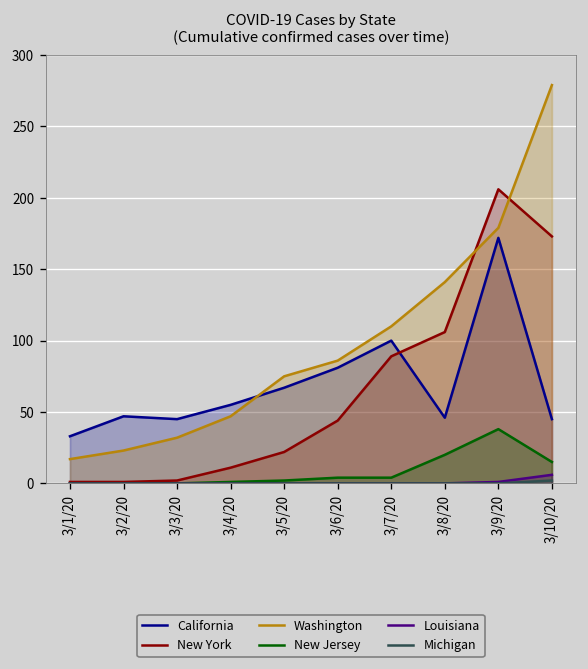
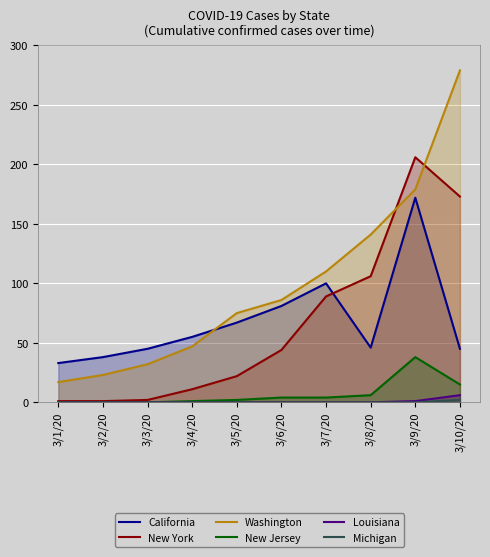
  {
    "California": {
      "3/1/20": 33,
-     "3/2/20": 47,
+     "3/2/20": 38,
      "3/3/20": 45,
      "3/4/20": 55,
      "3/5/20": 67,
      "3/6/20": 81,
      "3/7/20": 100,
      "3/8/20": 46,
      "3/9/20": 172,
      "3/10/20": 45
    },
    "New York": {
      "3/4/20": 11,
      "3/5/20": 22,
      "3/6/20": 44,
      "3/7/20": 89,
      "3/8/20": 106,
      "3/9/20": 206,
      "3/10/20": 173
    },
    "Washington": {
      "3/1/20": 17,
      "3/2/20": 23,
      "3/3/20": 32,
      "3/4/20": 47,
      "3/5/20": 75,
      "3/6/20": 86,
      "3/7/20": 110,
      "3/8/20": 141,
      "3/9/20": 179,
      "3/10/20": 279
    },
    "New Jersey": {
      "3/6/20": 4,
      "3/7/20": 4,
-     "3/8/20": 20,
+     "3/8/20": 6,
      "3/9/20": 38,
      "3/10/20": 15
    },
    "Louisiana": {
      "3/10/20": 6
    },
    "Michigan": {
      "3/10/20": 2
    }
  }
